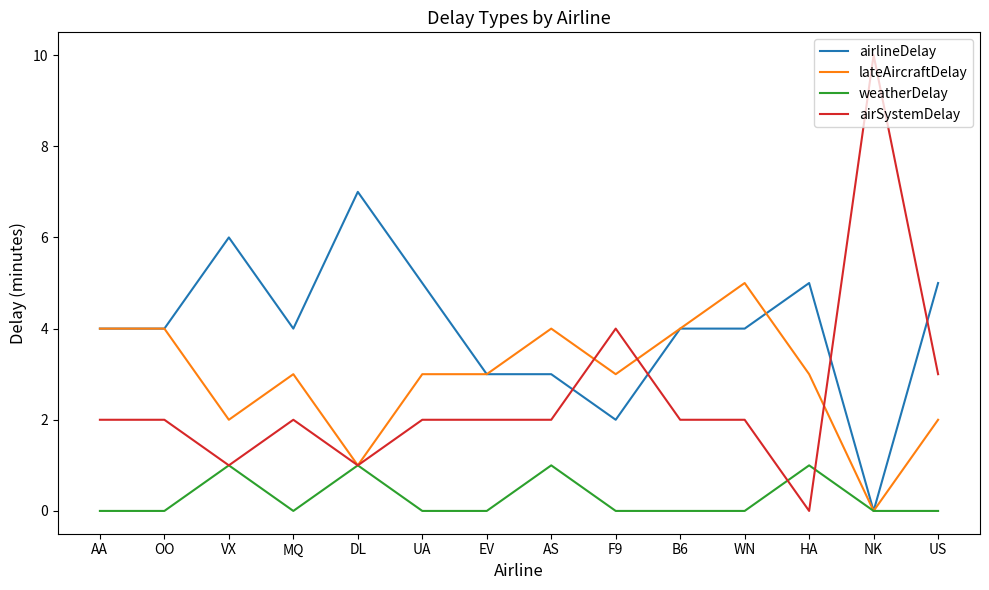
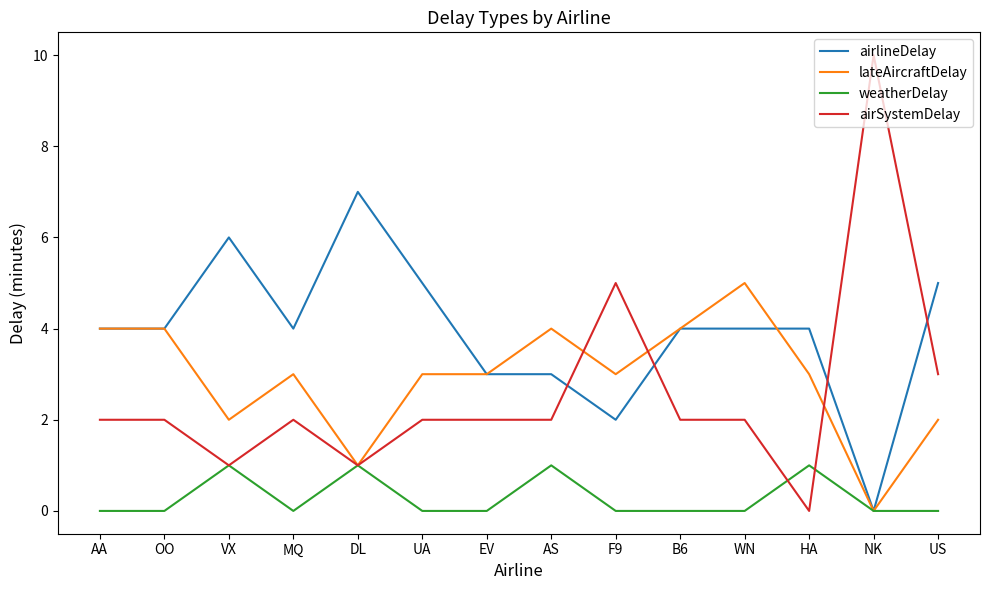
  {
    "airlineDelay": {
      "VX": 6,
      "MQ": 4,
      "DL": 7,
      "UA": 5,
      "AS": 3,
      "F9": 2,
      "WN": 4,
-     "HA": 5,
+     "HA": 4,
      "US": 5
    },
    "lateAircraftDelay": {
      "VX": 2,
      "MQ": 3,
      "UA": 3,
      "AS": 4,
      "F9": 3,
      "WN": 5,
      "HA": 3,
      "US": 2
    },
    "weatherDelay": {
      "AA": 0,
      "OO": 0,
      "MQ": 0,
      "UA": 0,
      "EV": 0,
      "AS": 1,
      "F9": 0,
      "B6": 0,
      "WN": 0,
      "HA": 1,
      "US": 0
    },
    "airSystemDelay": {
      "AA": 2,
      "OO": 2,
      "MQ": 2,
      "UA": 2,
      "EV": 2,
      "AS": 2,
-     "F9": 4,
+     "F9": 5,
      "B6": 2,
      "WN": 2,
      "HA": 0,
      "US": 3
    }
  }
